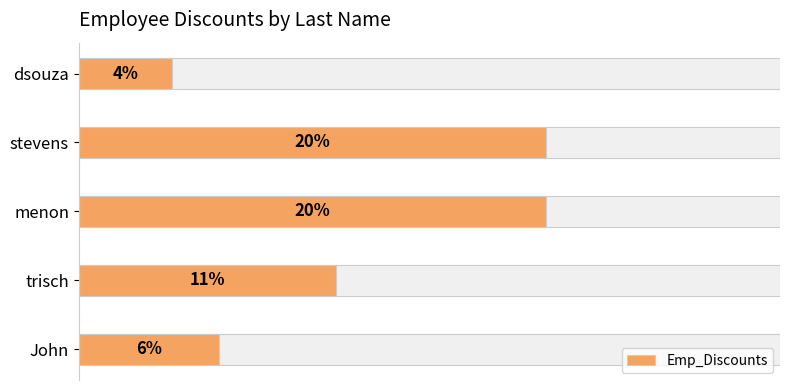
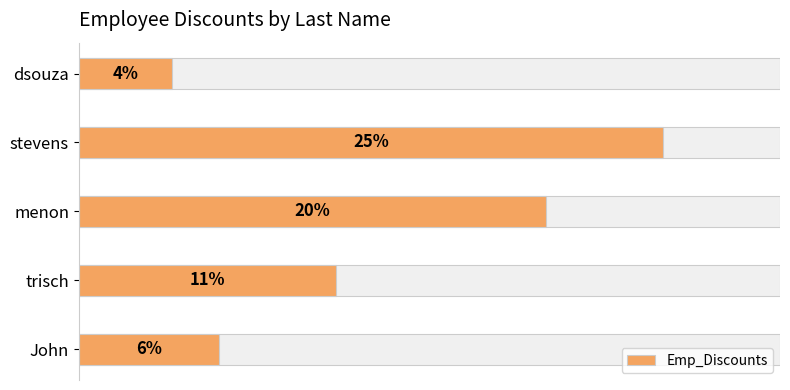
  {
    "Emp_Discounts": {
-     "stevens": "20%"
+     "stevens": "25%"
    }
  }
